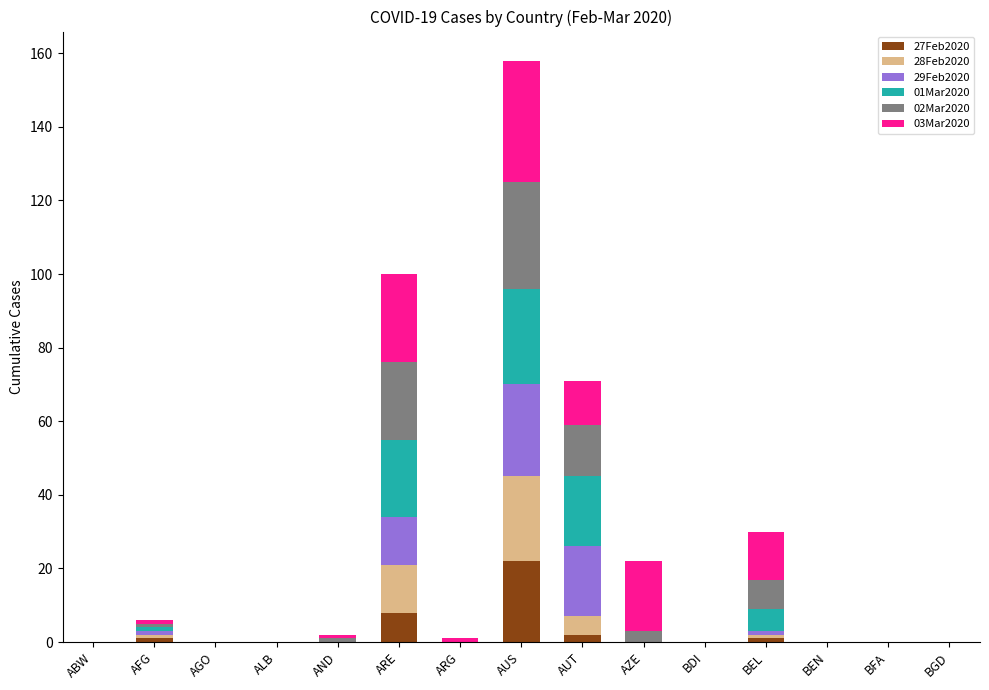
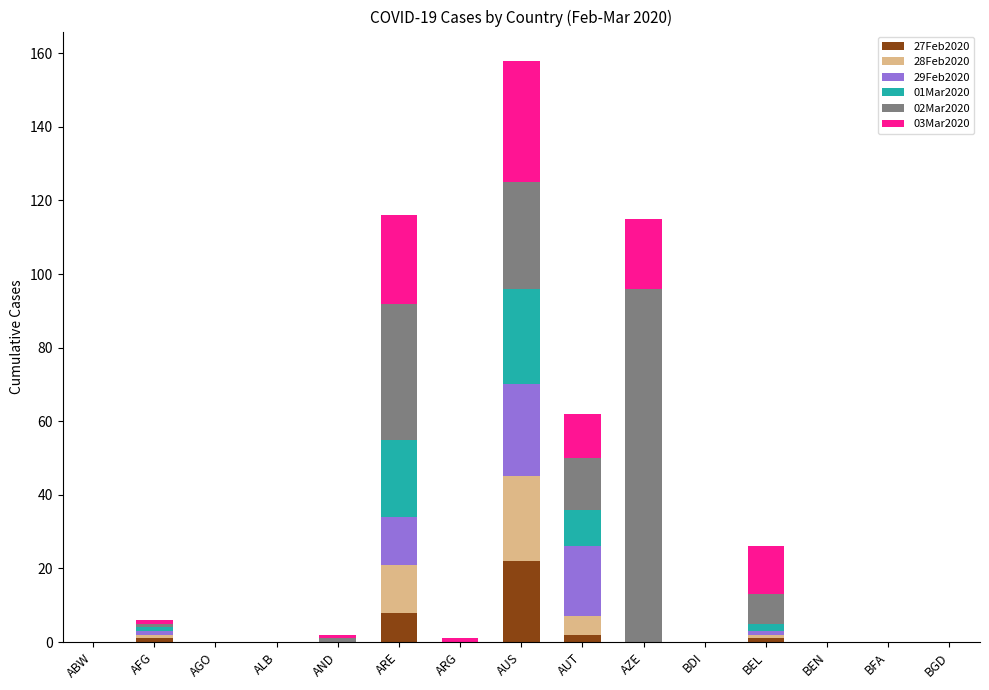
  {
    "27Feb2020": {
      "ABW": 0,
      "AFG": 1,
      "AGO": 0,
      "ALB": 0,
      "AND": 0,
      "ARE": 8,
      "ARG": 0,
      "AUS": 22,
      "AUT": 2,
      "AZE": 0,
      "BDI": 0,
      "BEL": 1,
      "BEN": 0,
      "BFA": 0,
      "BGD": 0
    },
    "28Feb2020": {
      "ABW": 0,
      "AFG": 1,
      "AGO": 0,
      "ALB": 0,
      "AND": 0,
      "ARE": 13,
      "ARG": 0,
      "AUS": 23,
      "AUT": 5,
      "AZE": 0,
      "BDI": 0,
      "BEL": 1,
      "BEN": 0,
      "BFA": 0,
      "BGD": 0
    },
    "29Feb2020": {
      "ABW": 0,
      "AFG": 1,
      "AGO": 0,
      "ALB": 0,
      "AND": 0,
      "ARE": 13,
      "ARG": 0,
      "AUS": 25,
      "AUT": 19,
      "AZE": 0,
      "BDI": 0,
      "BEL": 1,
      "BEN": 0,
      "BFA": 0,
      "BGD": 0
    },
    "01Mar2020": {
      "ABW": 0,
      "AFG": 1,
      "AGO": 0,
      "ALB": 0,
      "AND": 0,
      "ARE": 21,
      "ARG": 0,
      "AUS": 26,
-     "AUT": 19,
+     "AUT": 10,
      "AZE": 0,
      "BDI": 0,
-     "BEL": 6,
+     "BEL": 2,
      "BEN": 0,
      "BFA": 0,
      "BGD": 0
    },
    "02Mar2020": {
      "ABW": 0,
      "AFG": 1,
      "AGO": 0,
      "ALB": 0,
      "AND": 1,
-     "ARE": 21,
+     "ARE": 37,
      "ARG": 0,
      "AUS": 29,
      "AUT": 14,
-     "AZE": 3,
+     "AZE": 96,
      "BDI": 0,
      "BEL": 8,
      "BEN": 0,
      "BFA": 0,
      "BGD": 0
    },
    "03Mar2020": {
      "ABW": 0,
      "AFG": 1,
      "AGO": 0,
      "ALB": 0,
      "AND": 1,
      "ARE": 24,
      "ARG": 1,
      "AUS": 33,
      "AUT": 12,
      "AZE": 19,
      "BDI": 0,
      "BEL": 13,
      "BEN": 0,
      "BFA": 0,
      "BGD": 0
    }
  }
